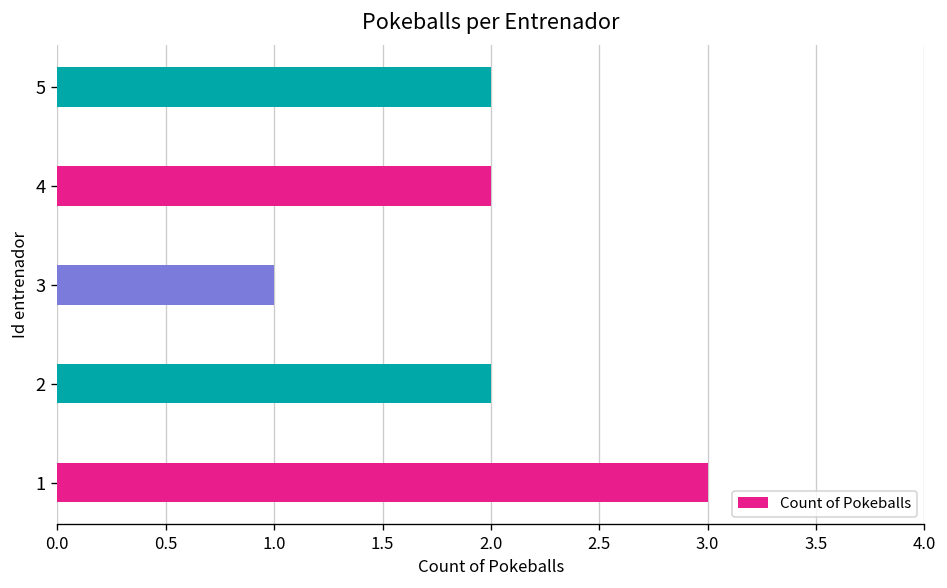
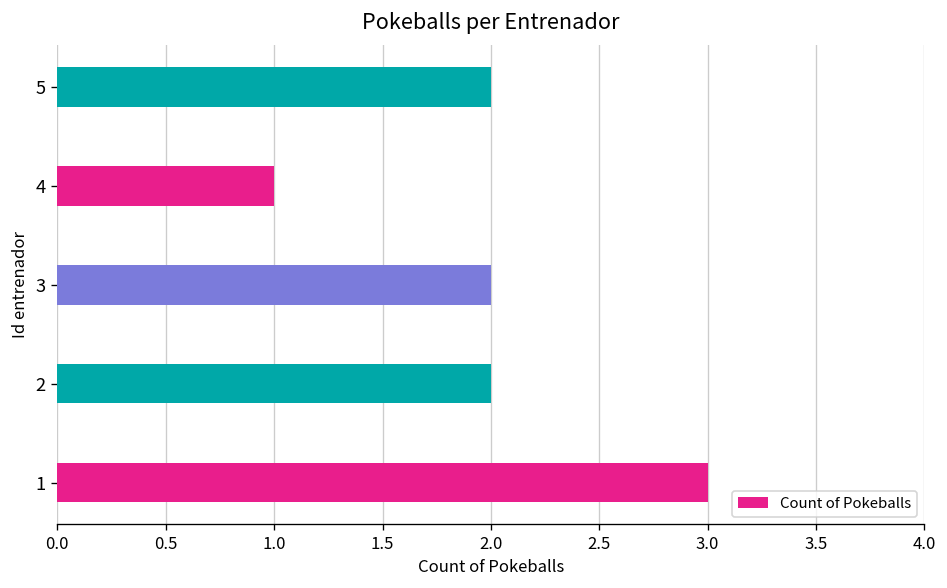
  {
    "5": 2,
-   "4": 2,
-   "3": 1,
+   "4": 1,
+   "3": 2,
    "2": 2,
    "1": 3
  }
